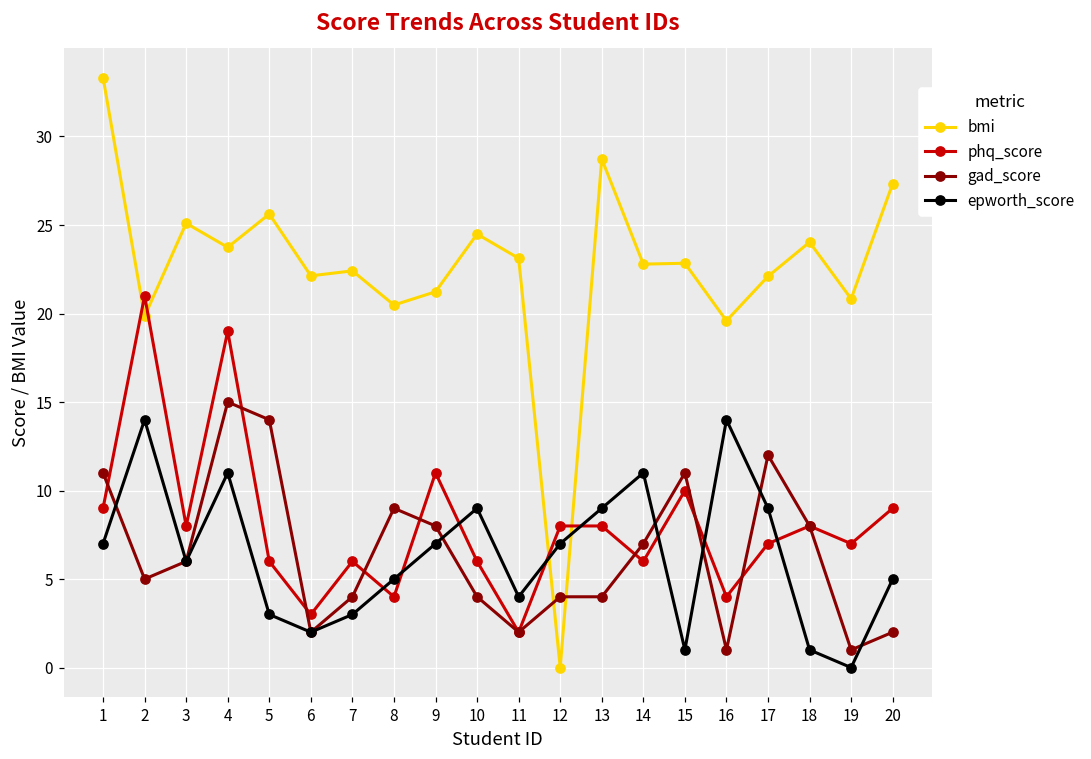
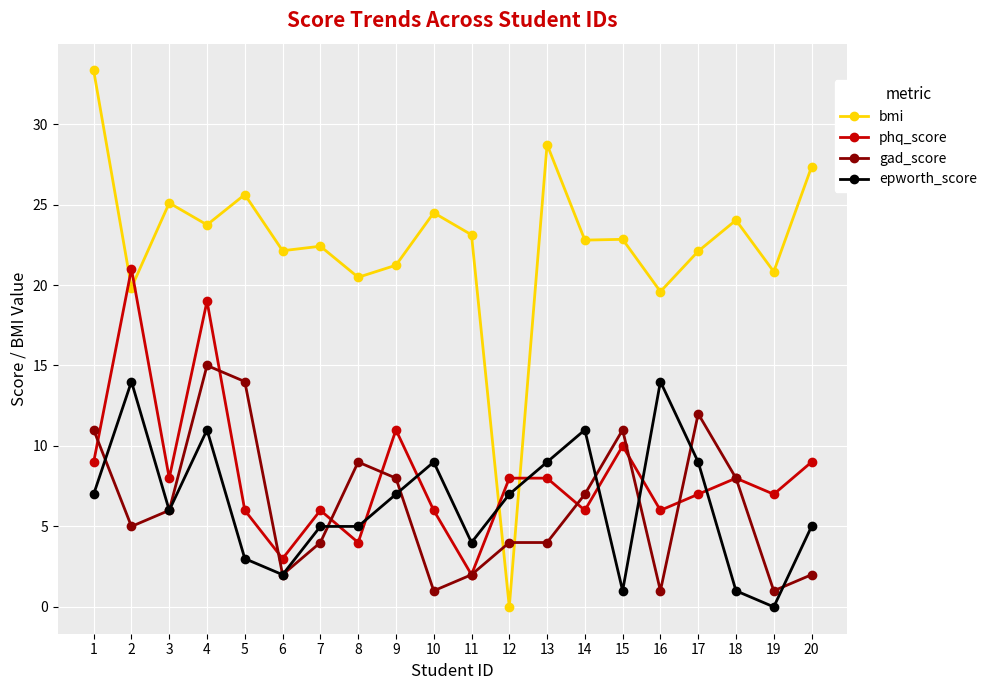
  {
    "bmi": {
      "1": 33.3,
      "2": 19.8,
      "3": 25,
      "4": 23.7,
      "5": 25.6,
      "6": 22,
      "7": 22.4,
      "8": 20.5,
      "9": 21.2,
      "10": 24.5,
      "11": 23,
      "12": 0,
      "13": 28.7,
      "14": 22.8,
      "15": 22.8,
      "16": 19.6,
      "17": 22,
      "18": 24,
      "19": 20.8,
      "20": 27.3
    },
    "phq_score": {
      "1": 9,
      "2": 21,
      "3": 8,
      "4": 19,
      "5": 6,
      "6": 3,
      "7": 6,
      "8": 4,
      "9": 11,
      "10": 6,
      "12": 8,
      "13": 8,
      "14": 6,
      "15": 10,
-     "16": 4,
+     "16": 6,
      "17": 7,
      "19": 7,
      "20": 9
    },
    "gad_score": {
      "1": 11,
      "2": 5,
      "4": 15,
      "5": 14,
      "7": 4,
      "8": 9,
      "9": 8,
-     "10": 4,
+     "10": 1,
      "12": 4,
      "13": 4,
      "14": 7,
      "15": 11,
      "16": 1,
      "17": 12,
      "19": 1,
      "20": 2
    },
    "epworth_score": {
      "1": 7,
      "2": 14,
      "4": 11,
      "5": 3,
-     "7": 3,
+     "7": 5,
      "8": 5,
      "9": 7,
      "10": 9,
      "11": 4,
      "12": 7,
      "13": 9,
      "14": 11,
      "15": 1,
      "16": 14,
      "17": 9,
      "18": 1,
      "19": 0,
      "20": 5
    }
  }
